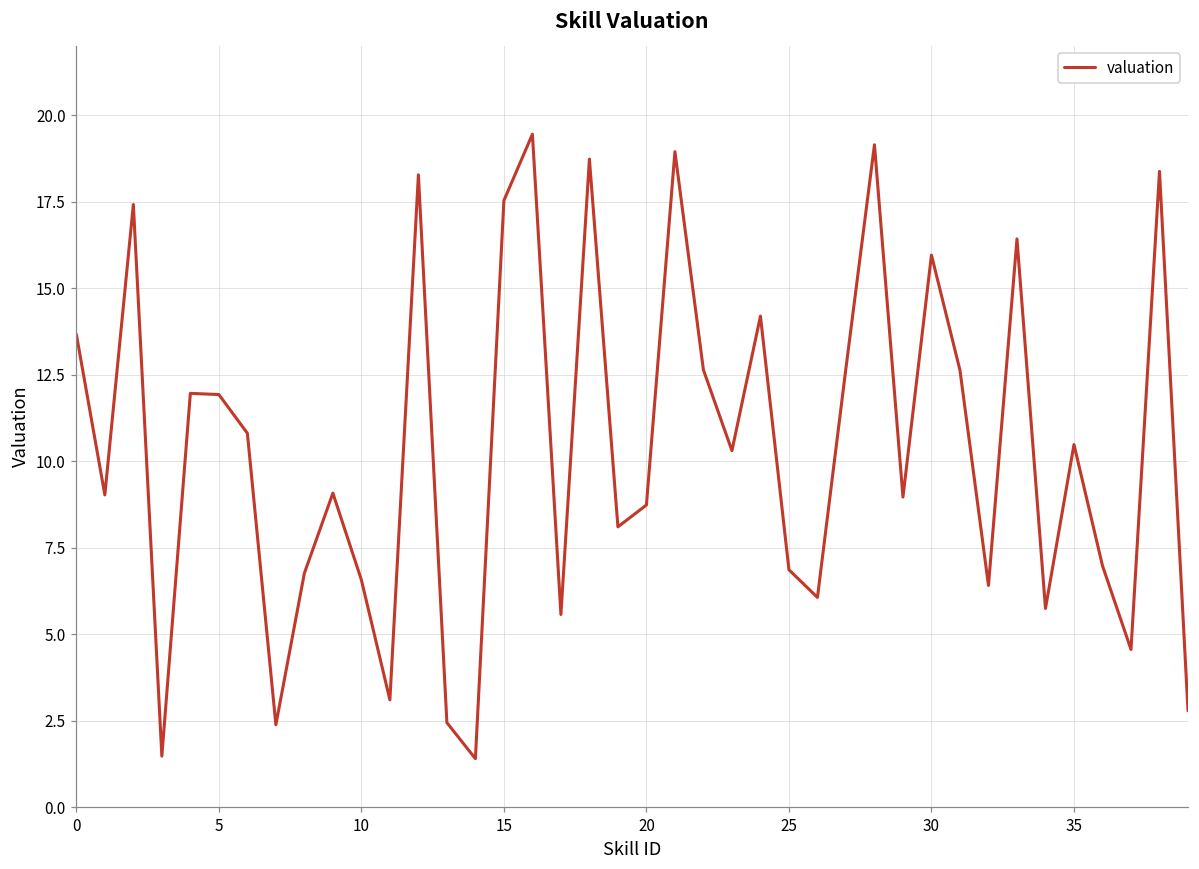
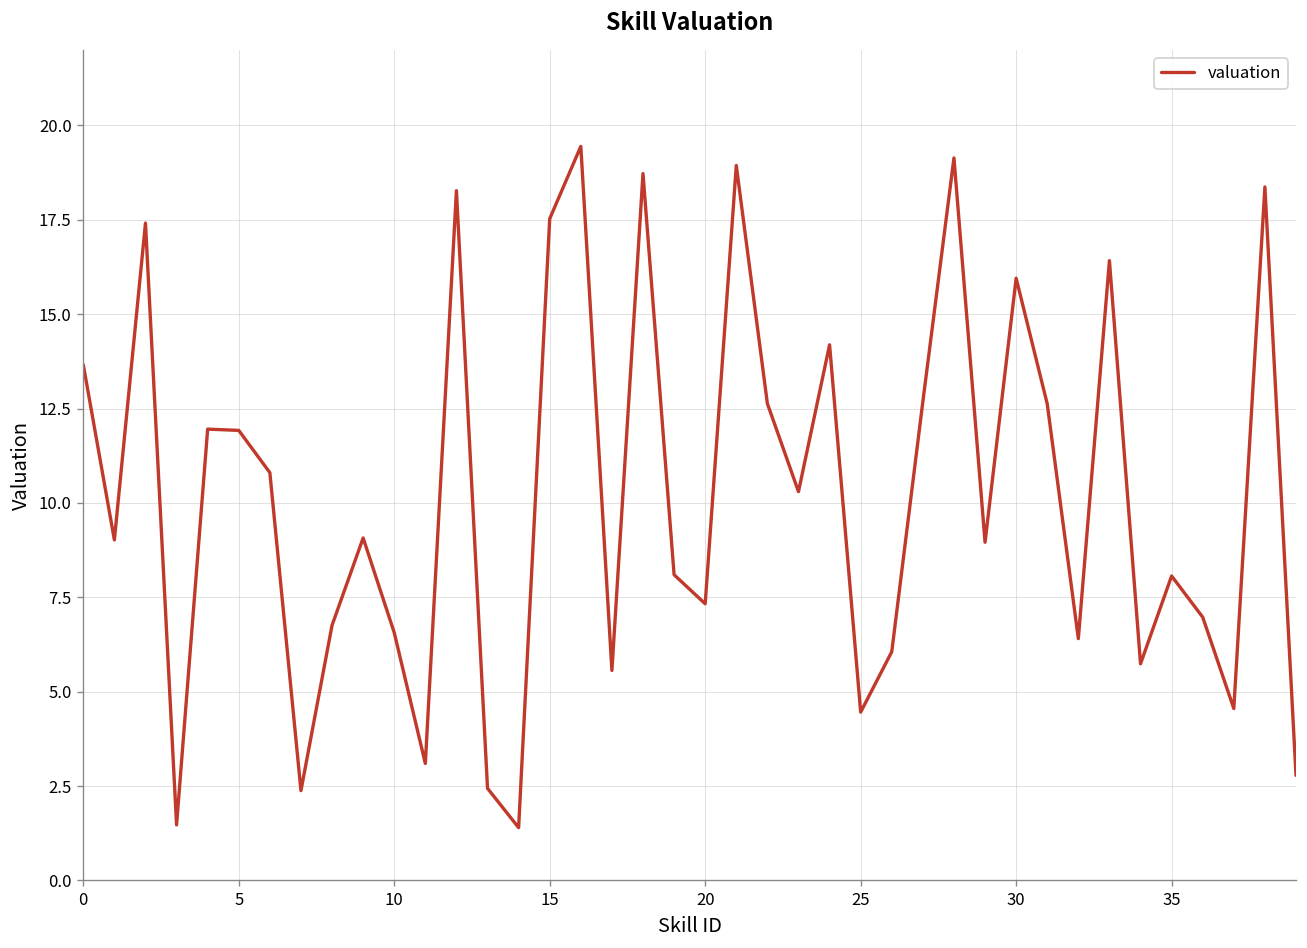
  {
    "0": 13.7,
    "5": 11.9,
    "10": 6.6,
    "15": 17.5,
-   "20": 8.7,
-   "25": 6.9,
+   "20": 7.3,
+   "25": 4.5,
    "30": 16.0,
-   "35": 10.5
+   "35": 8.1
  }
